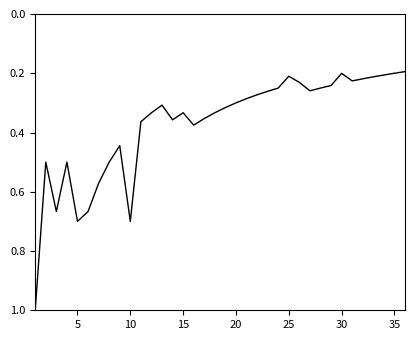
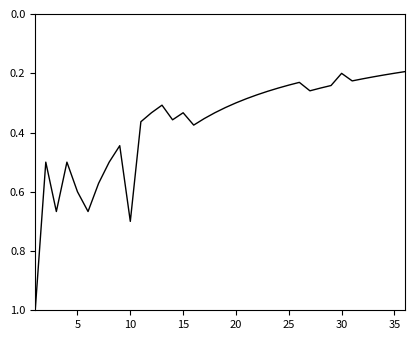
  {
-   "5": 0.7,
+   "5": 0.6,
    "10": 0.70,
    "15": 0.33,
    "20": 0.30,
-   "25": 0.21,
+   "25": 0.24,
    "30": 0.20,
    "35": 0.20
  }
